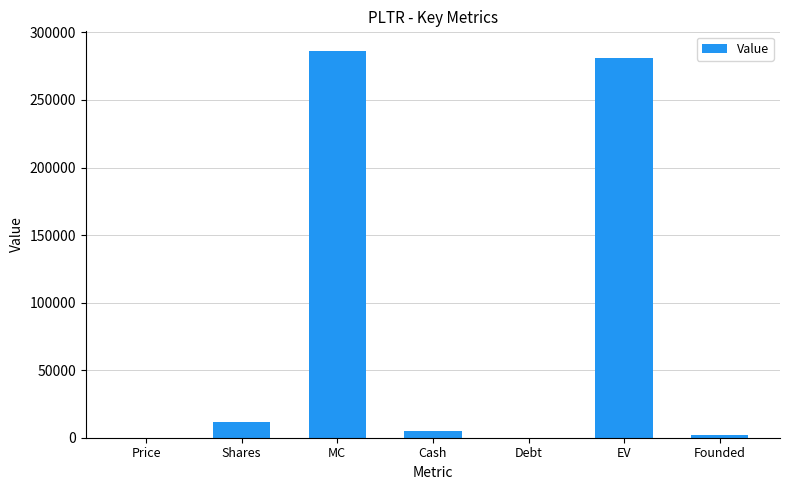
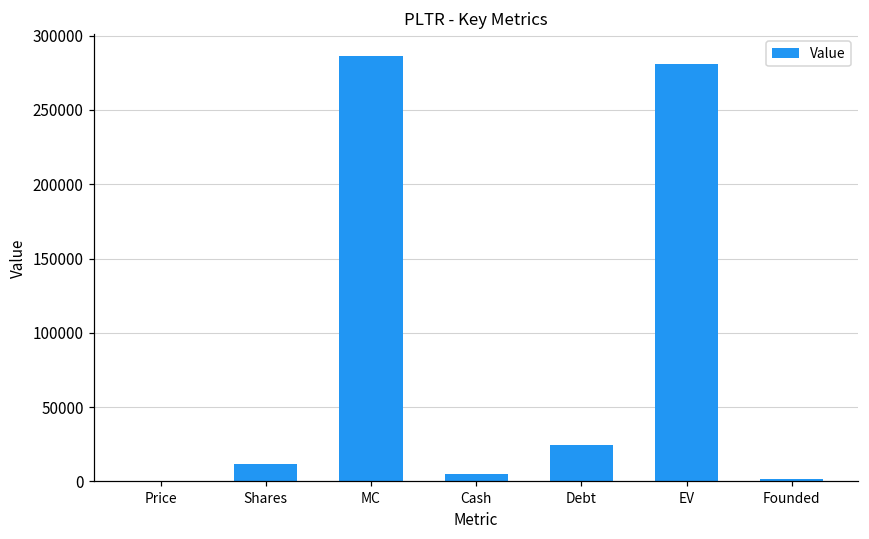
  {
    "Shares": 12000,
    "MC": 286000,
    "Cash": 5000,
-   "Debt": 0,
+   "Debt": 24000,
    "EV": 281000,
    "Founded": 2000
  }
